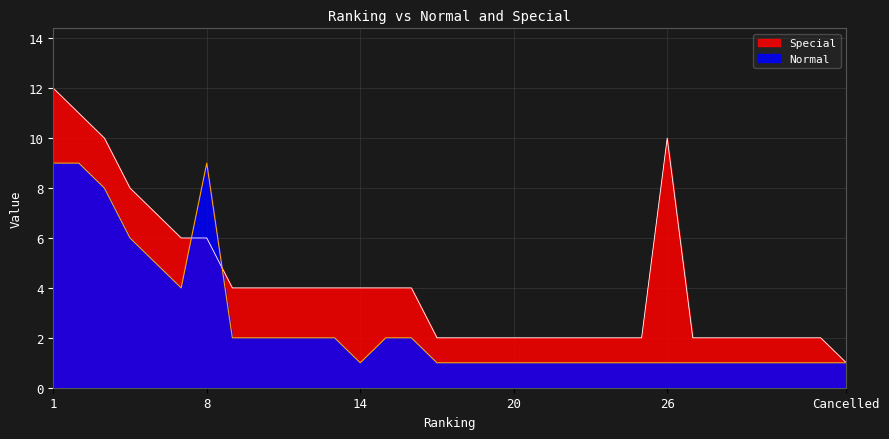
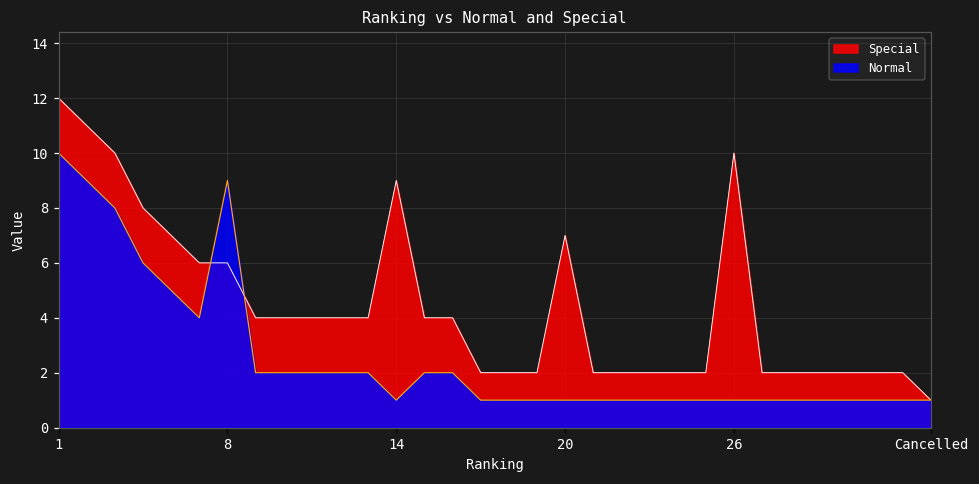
  {
    "Special": {
      "1": 12,
      "8": 6,
-     "14": 4,
-     "20": 2,
+     "14": 9,
+     "20": 7,
      "26": 10
    },
    "Normal": {
-     "1": 9,
+     "1": 10,
      "8": 9,
      "14": 1,
      "20": 1,
      "26": 1
    }
  }
